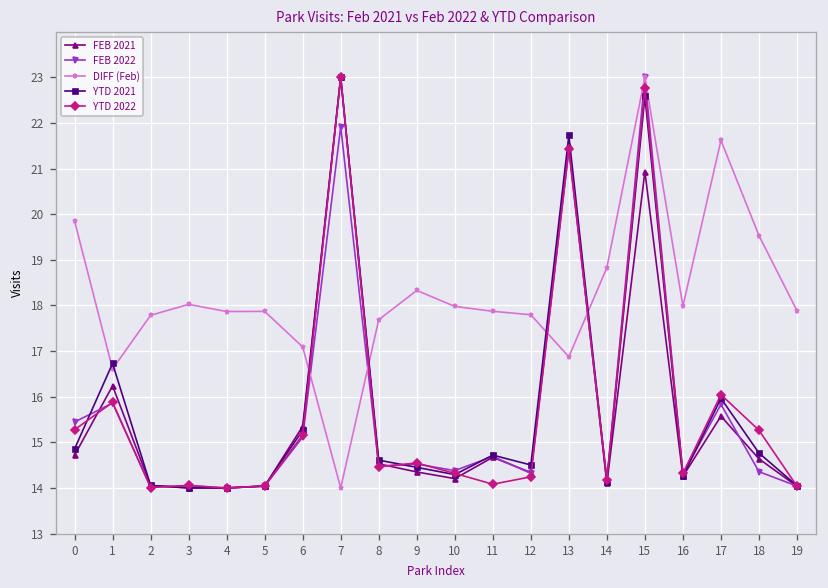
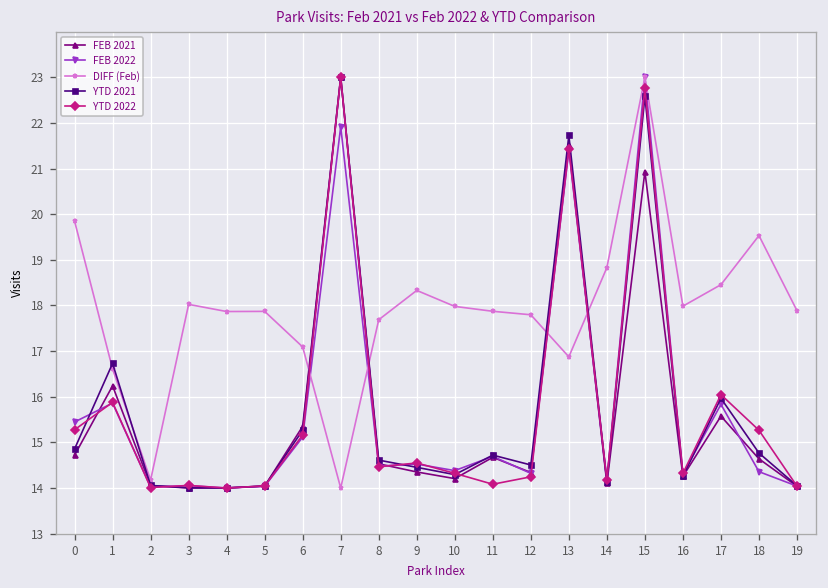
  {
    "FEB 2022": {
      "0": 15.4,
      "7": 21.9,
      "17": 15.8,
      "18": 14.4
    },
    "DIFF (Feb)": {
      "0": 19.8,
      "1": 16.6,
-     "2": 17.8,
+     "2": 14.2,
      "3": 18.0,
      "4": 17.9,
      "5": 17.9,
      "6": 17.1,
      "7": 14.0,
      "8": 17.7,
      "9": 18.3,
      "10": 18.0,
      "11": 17.9,
      "12": 17.8,
      "13": 16.9,
      "14": 18.8,
      "16": 18.0,
-     "17": 21.6,
+     "17": 18.5,
      "18": 19.5,
      "19": 17.9
    },
    "YTD 2022": {
      "0": 15.3,
      "11": 14.1,
      "12": 14.2,
      "15": 22.8,
      "17": 16.0,
      "18": 15.3
    }
  }
